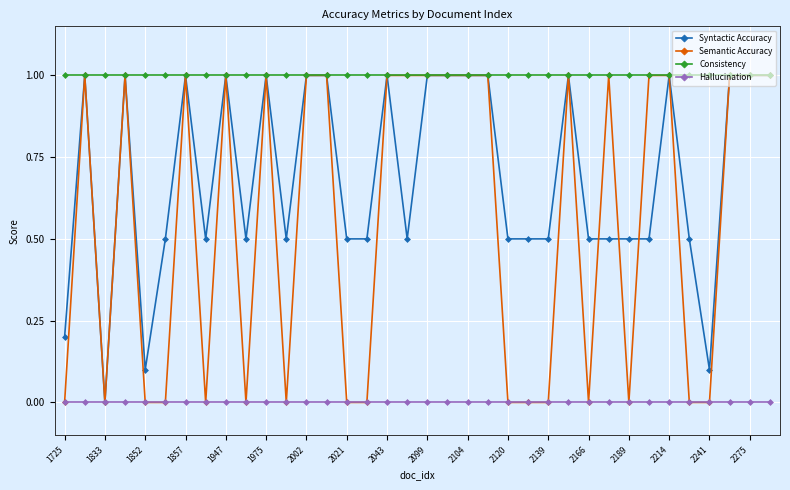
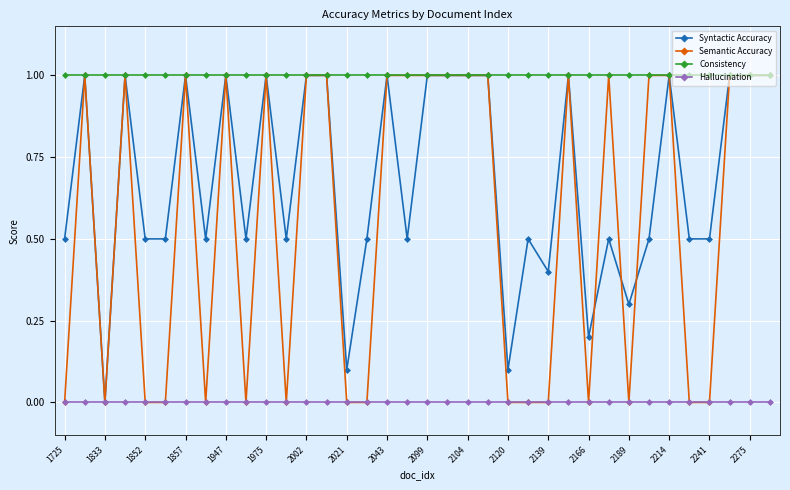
  {
    "Syntactic Accuracy": {
-     "1725": 0.2,
-     "1852": 0.1,
-     "2021": 0.5,
-     "2120": 0.5,
-     "2139": 0.5,
-     "2166": 0.5,
-     "2189": 0.5,
-     "2241": 0.1
+     "1725": 0.5,
+     "1852": 0.5,
+     "2021": 0.1,
+     "2120": 0.1,
+     "2139": 0.4,
+     "2166": 0.2,
+     "2189": 0.3,
+     "2241": 0.5
    },
    "Consistency": {
      "1725": 1.0,
      "1833": 1.0,
      "1852": 1.0,
      "2021": 1.0,
      "2120": 1.0,
      "2139": 1.0,
      "2166": 1.0,
      "2189": 1.0
    },
    "Hallucination": {
      "1857": 0.0,
      "1947": 0.0,
      "1975": 0.0,
      "2002": 0.0,
      "2043": 0.0,
      "2099": 0.0,
      "2104": 0.0,
      "2214": 0.0,
      "2275": 0.0
    }
  }
